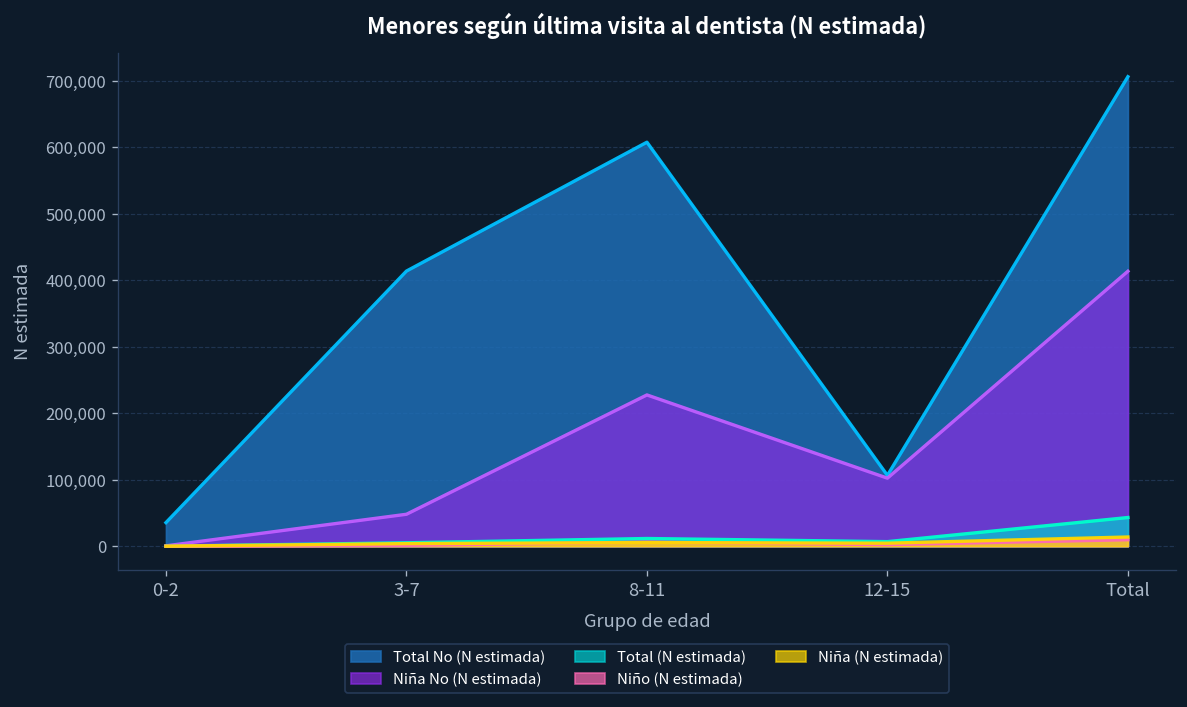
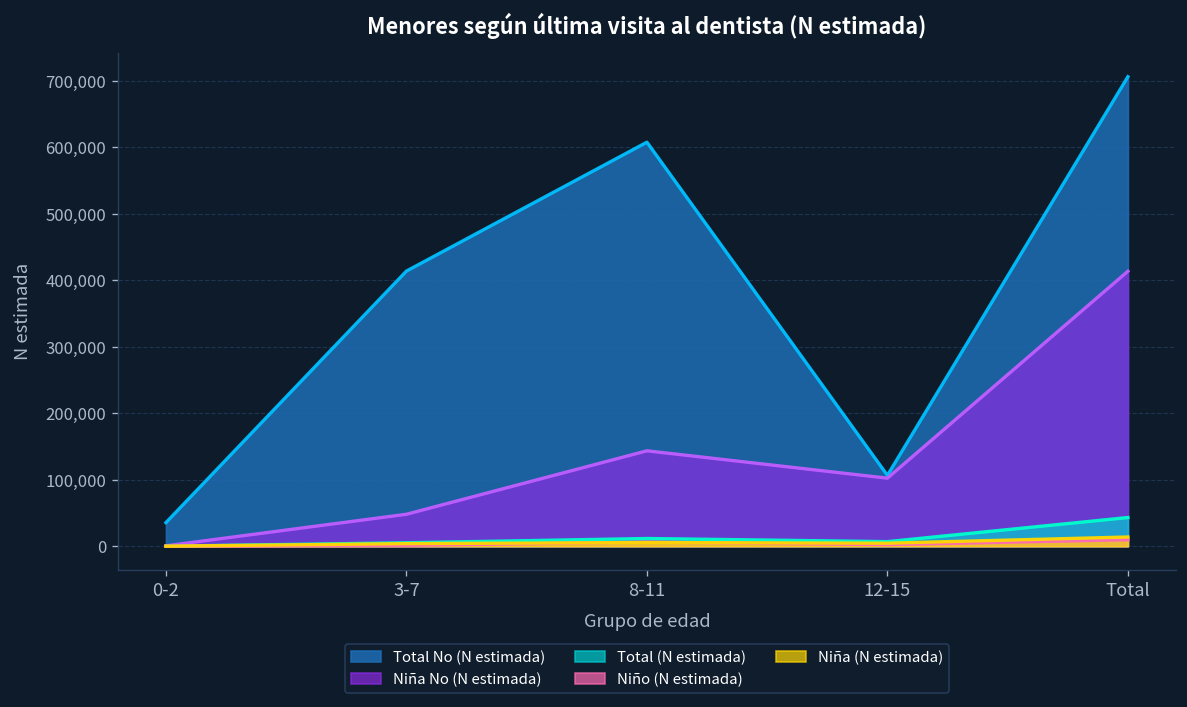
  {
    "Total No (N estimada)": {
      "0-2": "40,000",
      "3-7": "410,000",
      "8-11": "610,000",
      "Total": "710,000"
    },
    "Niña No (N estimada)": {
      "3-7": "50,000",
-     "8-11": "230,000",
+     "8-11": "140,000",
      "Total": "410,000"
    },
    "Total (N estimada)": {
      "8-11": "10,000",
      "Total": "40,000"
    }
  }
